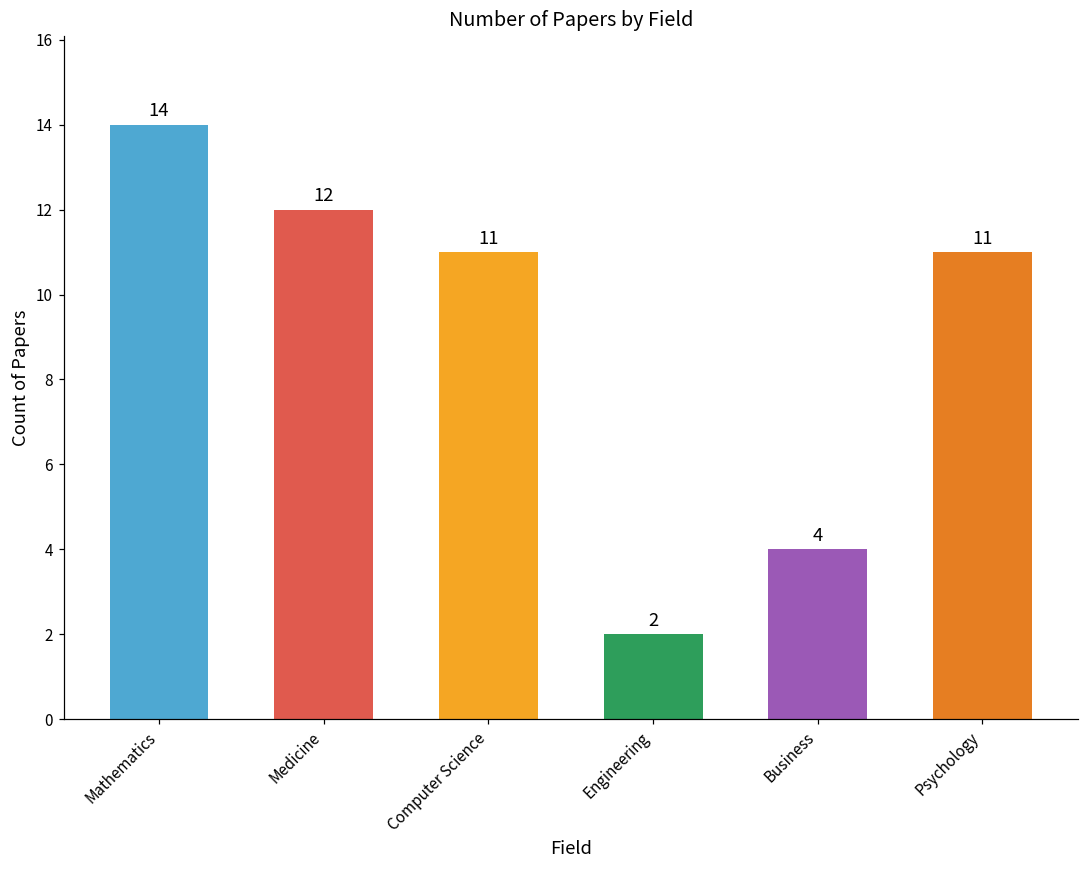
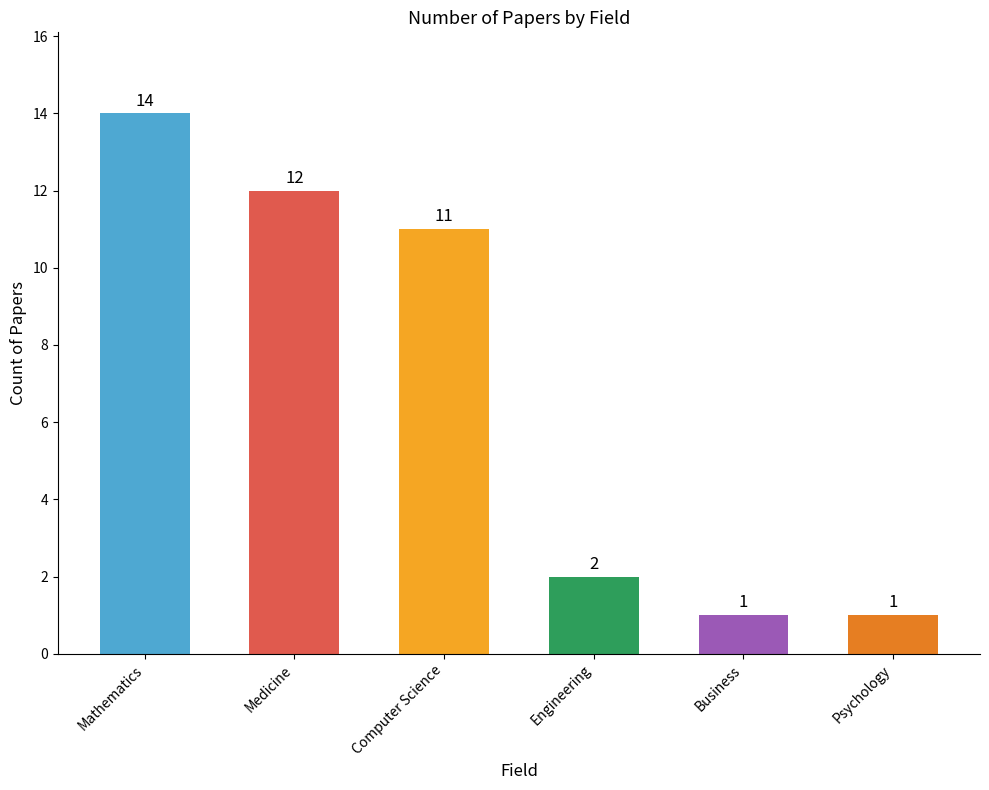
  {
    "Mathematics": 14,
    "Medicine": 12,
    "Computer Science": 11,
    "Engineering": 2,
-   "Business": 4,
-   "Psychology": 11
+   "Business": 1,
+   "Psychology": 1
  }
